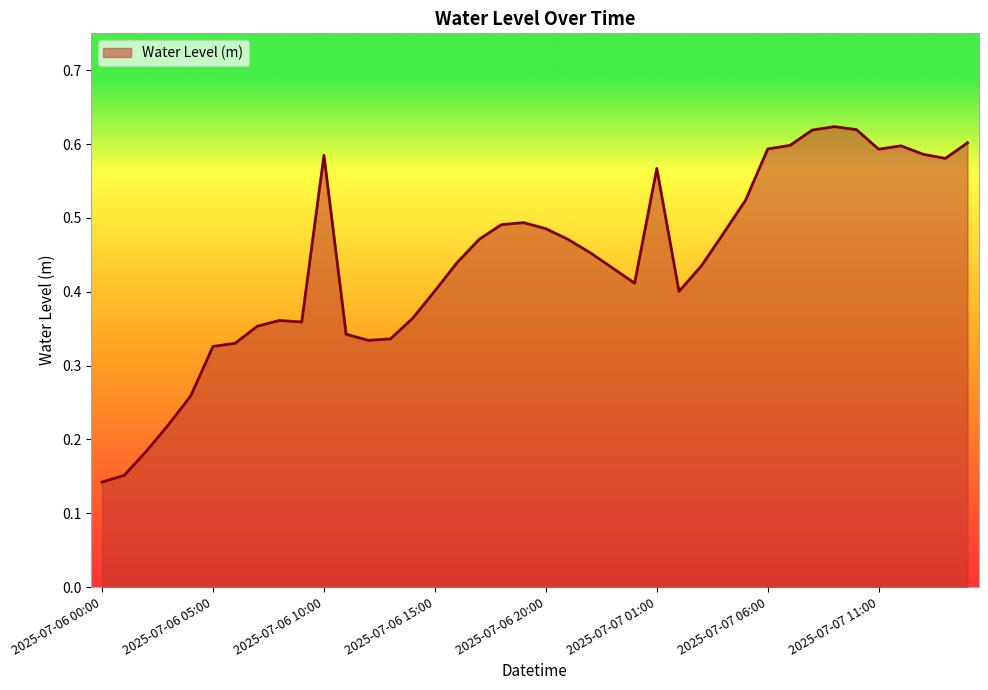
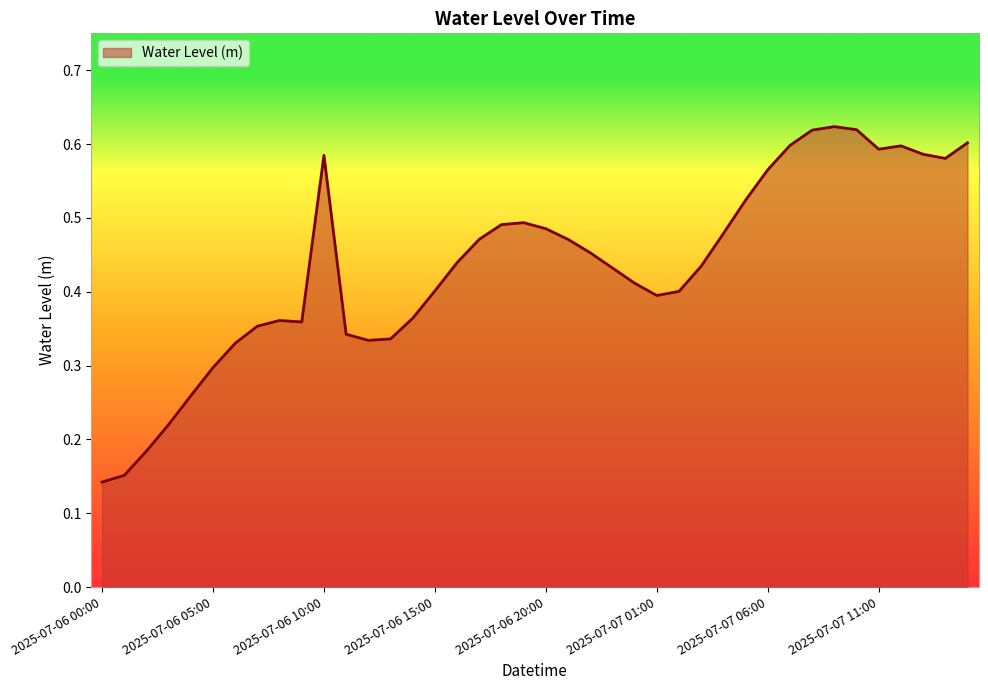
  {
    "2025-07-06 00:00": 0.14,
-   "2025-07-06 05:00": 0.33,
+   "2025-07-06 05:00": 0.30,
    "2025-07-06 10:00": 0.58,
    "2025-07-06 15:00": 0.40,
    "2025-07-06 20:00": 0.49,
-   "2025-07-07 01:00": 0.57,
-   "2025-07-07 06:00": 0.59,
+   "2025-07-07 01:00": 0.39,
+   "2025-07-07 06:00": 0.57,
    "2025-07-07 11:00": 0.59
  }
